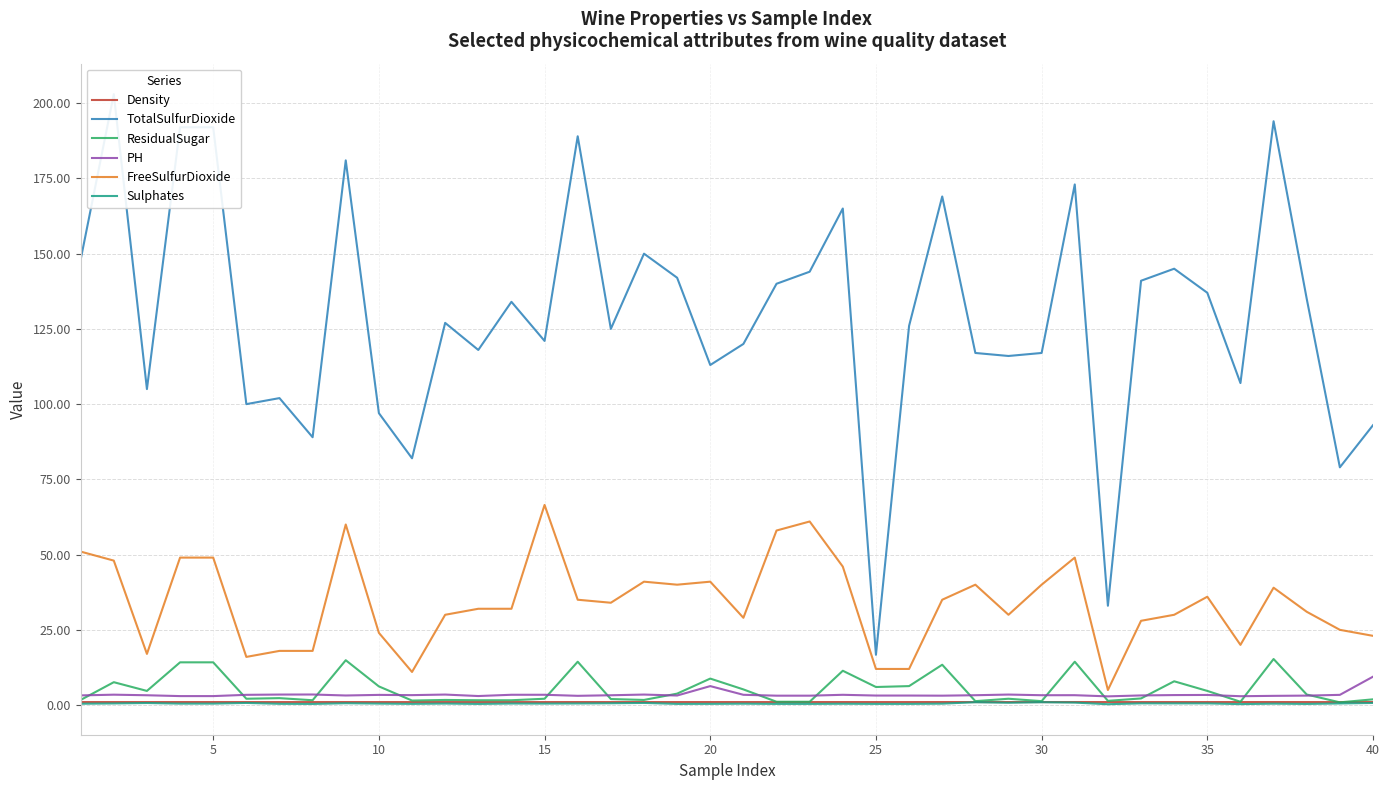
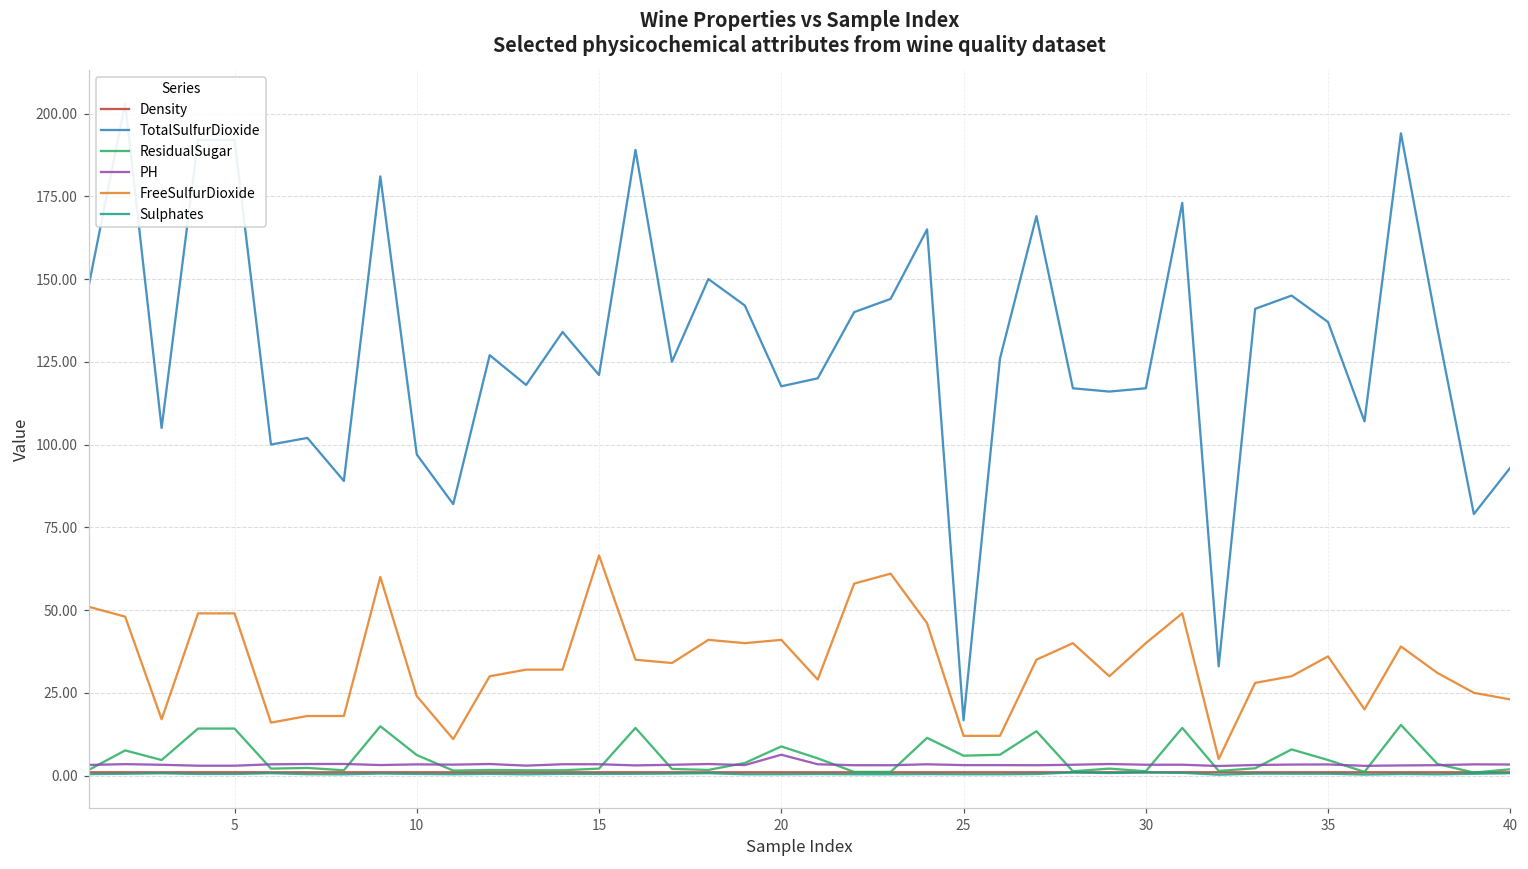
  {
    "TotalSulfurDioxide": {
      "10": 97,
      "15": 121,
-     "20": 113,
+     "20": 118,
      "25": 17,
      "30": 117,
      "35": 137,
      "40": 93
    },
    "PH": {
      "5": 3,
      "10": 3,
      "15": 3,
      "20": 6,
      "25": 3,
      "30": 3,
      "35": 3,
-     "40": 9
+     "40": 3
    },
    "FreeSulfurDioxide": {
      "5": 49,
      "10": 24,
      "15": 67,
      "20": 41,
      "25": 12,
      "30": 40,
      "35": 36,
      "40": 23
    }
  }
